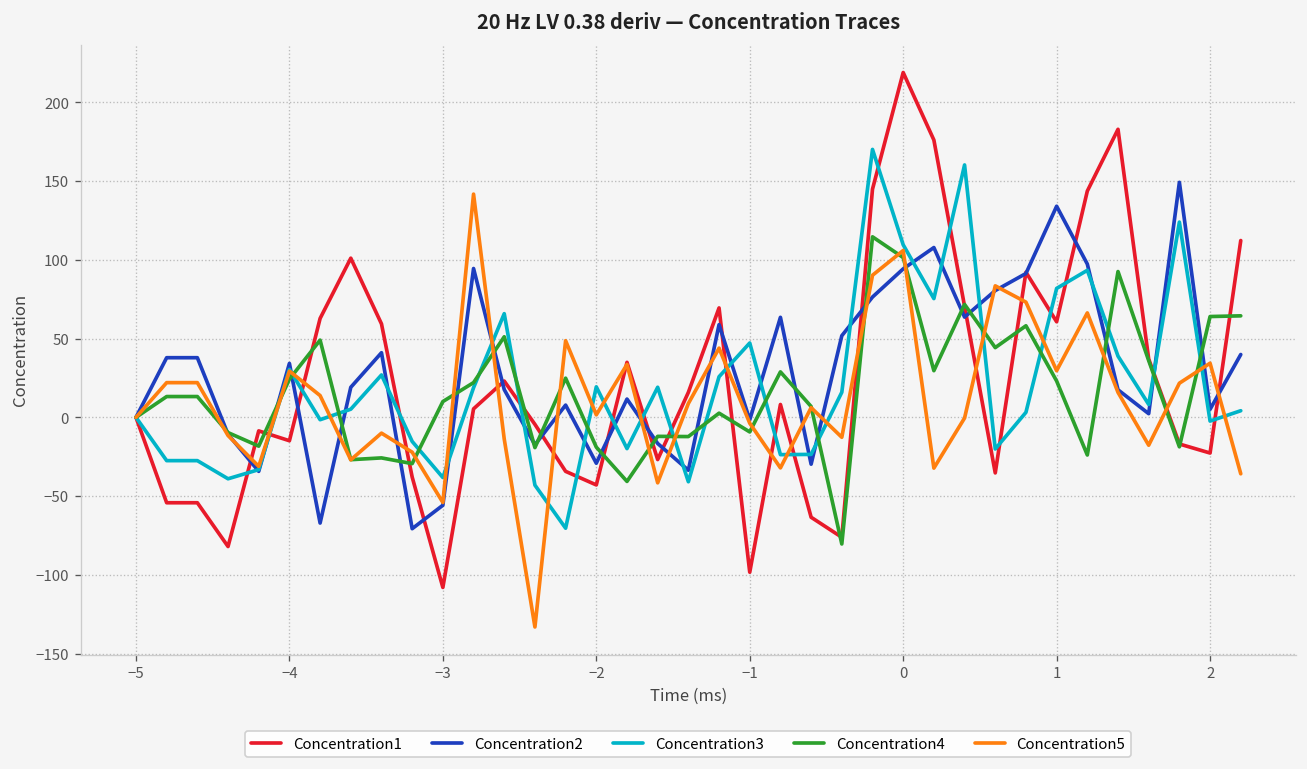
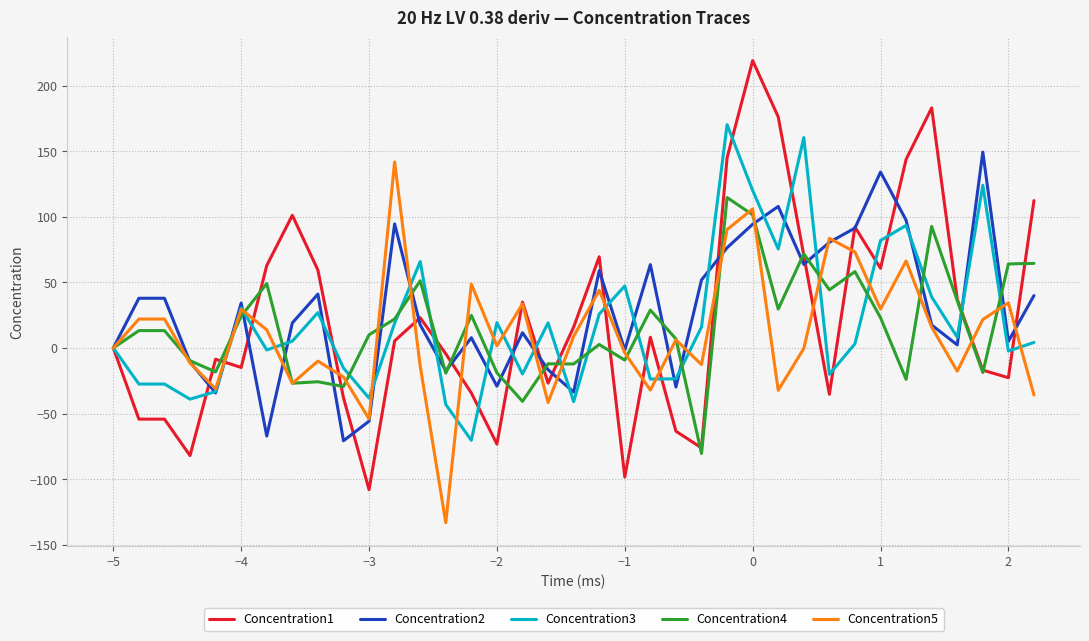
  {
    "Concentration1": {
      "−4": -15,
      "−3": -108,
-     "−2": -43,
+     "−2": -73,
      "−1": -98,
      "0": 219,
      "1": 61,
      "2": -23
    },
    "Concentration2": {
      "−4": 34,
      "−2": -29,
      "−1": -2,
      "0": 94,
      "1": 134,
      "2": 5
    },
    "Concentration3": {
      "−3": -38,
      "−2": 19,
      "−1": 47,
-     "0": 110,
+     "0": 120,
      "1": 82,
      "2": -2
    },
    "Concentration4": {
      "−4": 24,
      "−3": 10,
      "−2": -19,
      "−1": -9,
      "0": 101,
      "1": 23,
      "2": 64
    },
    "Concentration5": {
      "−2": 2,
      "−1": -4,
      "0": 106,
      "1": 30,
      "2": 34
    }
  }
